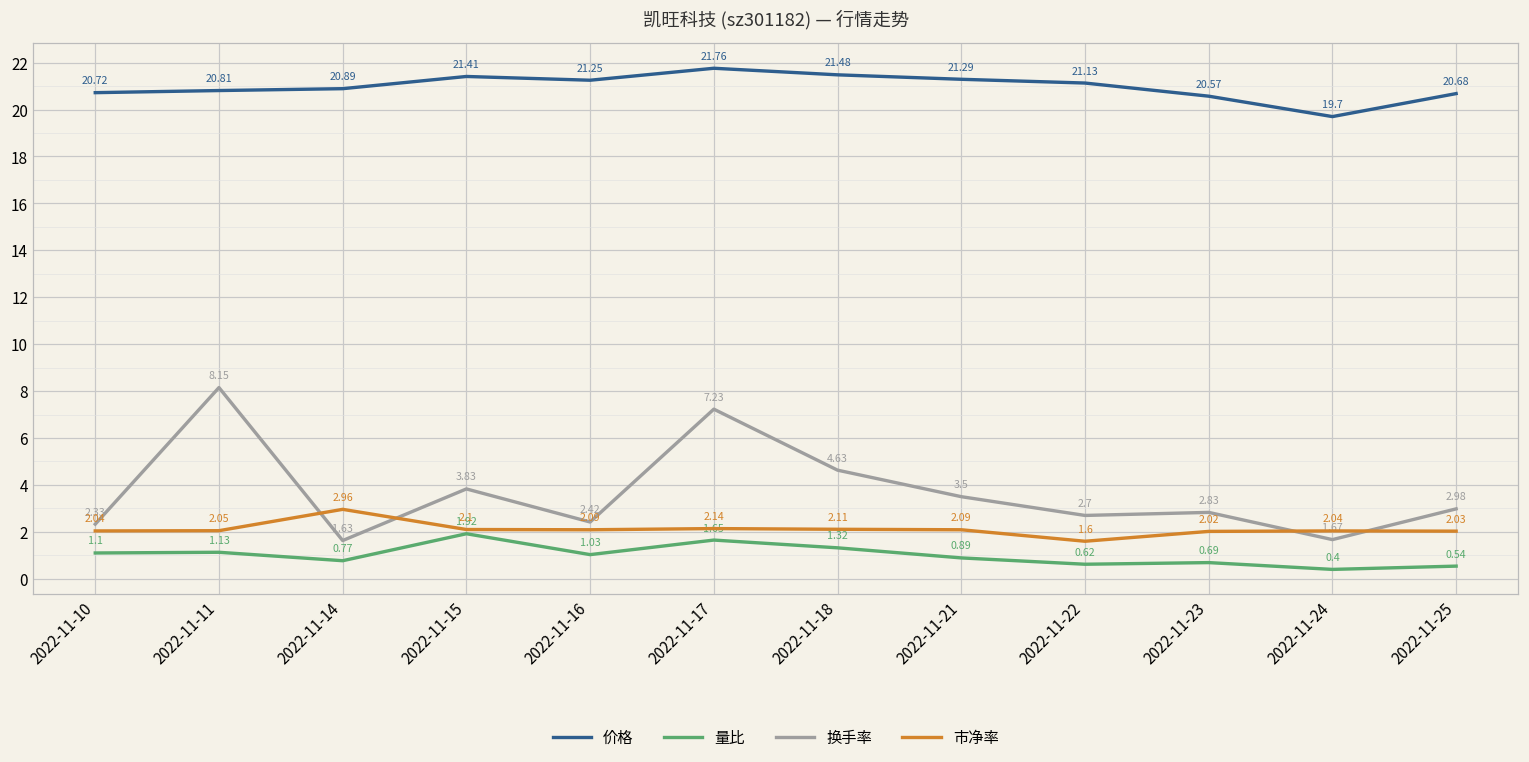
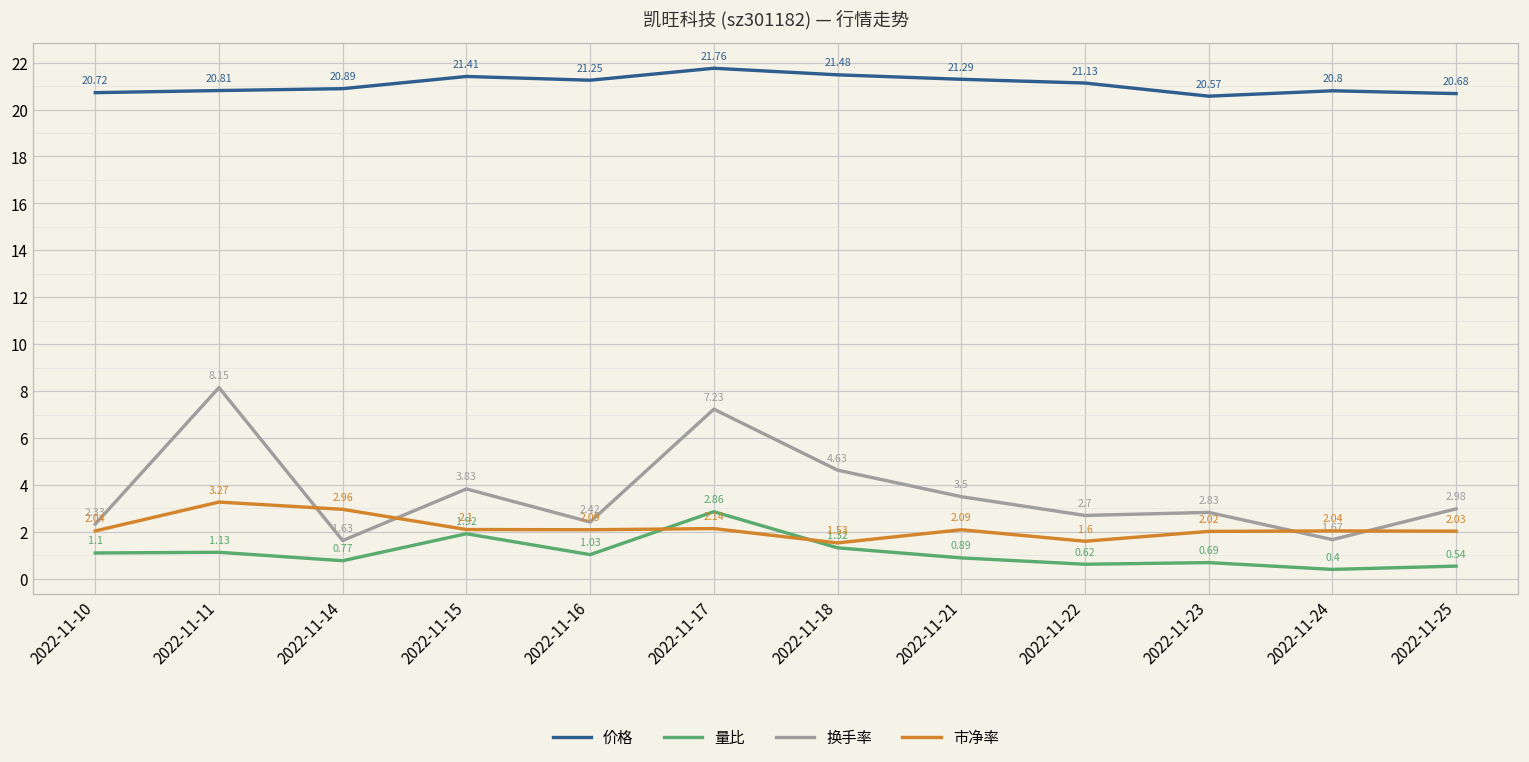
  {
    "价格": {
      "2022-11-10": 20.72,
      "2022-11-11": 20.81,
      "2022-11-14": 20.89,
      "2022-11-15": 21.41,
      "2022-11-16": 21.25,
      "2022-11-17": 21.76,
      "2022-11-18": 21.48,
      "2022-11-21": 21.29,
      "2022-11-22": 21.13,
      "2022-11-23": 20.57,
-     "2022-11-24": 19.7,
+     "2022-11-24": 20.8,
      "2022-11-25": 20.68
    },
    "量比": {
      "2022-11-10": 1.1,
      "2022-11-11": 1.13,
      "2022-11-16": 1.03,
-     "2022-11-17": 1.65,
+     "2022-11-17": 2.86,
      "2022-11-21": 0.89,
      "2022-11-22": 0.62,
      "2022-11-23": 0.69,
      "2022-11-24": 0.4,
      "2022-11-25": 0.54
    },
    "换手率": {
      "2022-11-11": 8.15,
      "2022-11-14": 1.63,
      "2022-11-15": 3.83,
      "2022-11-17": 7.23,
      "2022-11-18": 4.63,
      "2022-11-21": 3.5,
      "2022-11-22": 2.7,
      "2022-11-23": 2.83,
      "2022-11-25": 2.98
    },
    "市净率": {
-     "2022-11-11": 2.05,
+     "2022-11-11": 3.27,
      "2022-11-14": 2.96,
      "2022-11-17": 2.14,
-     "2022-11-18": 2.11,
+     "2022-11-18": 1.53,
      "2022-11-21": 2.09,
      "2022-11-22": 1.6,
      "2022-11-25": 2.03
    }
  }
